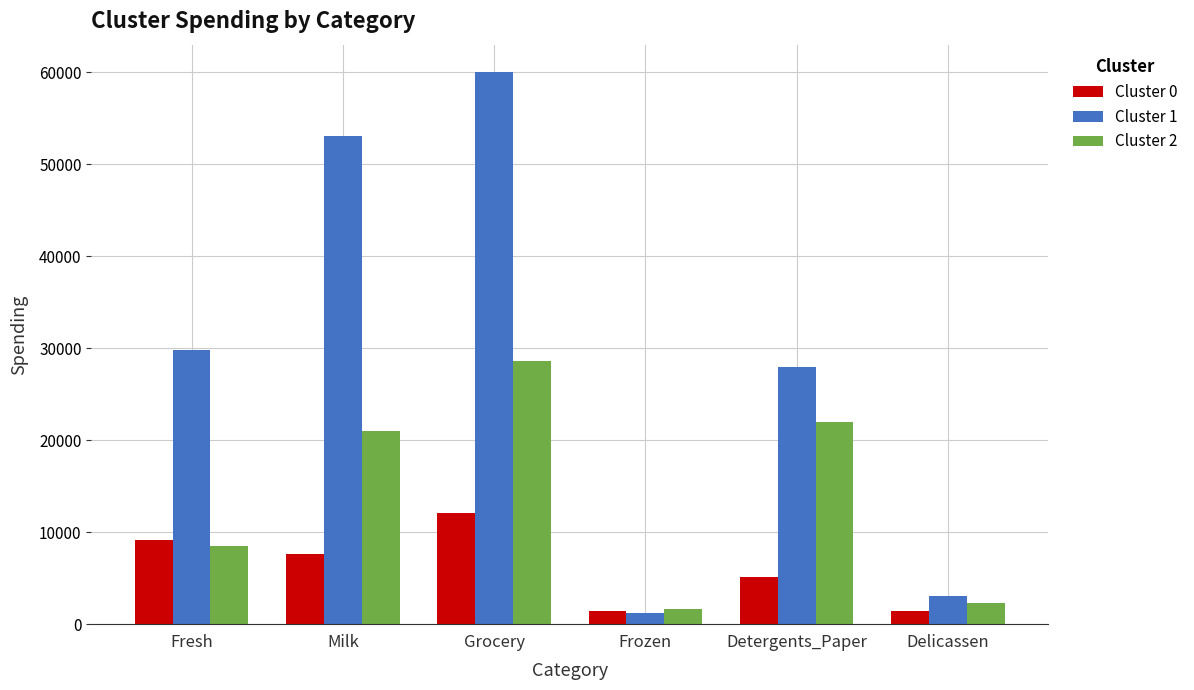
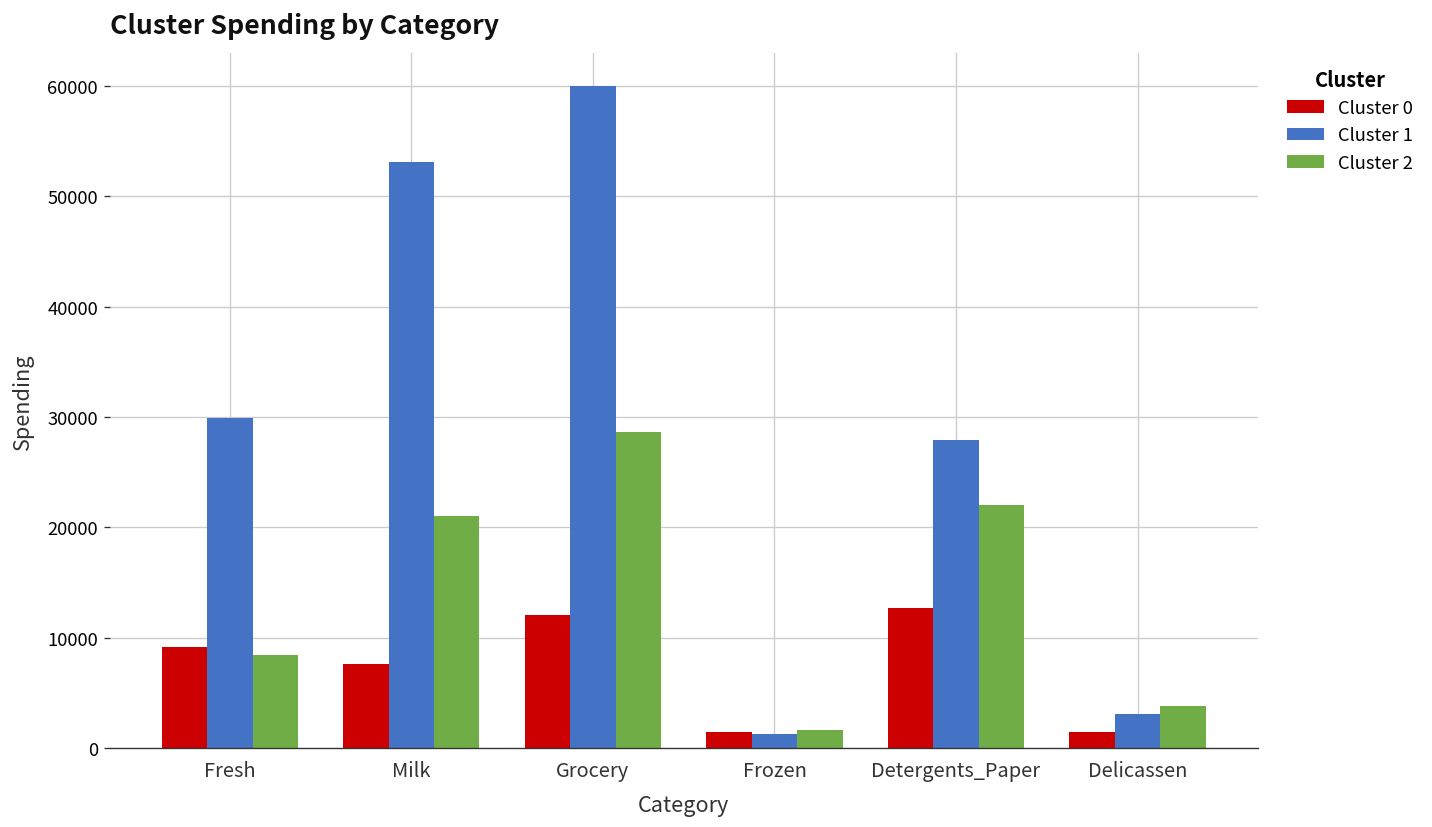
  {
    "Cluster 0": {
      "Fresh": 9000,
      "Milk": 8000,
      "Grocery": 12000,
      "Frozen": 1000,
-     "Detergents_Paper": 5000,
+     "Detergents_Paper": 13000,
      "Delicassen": 1000
    },
    "Cluster 1": {
      "Fresh": 30000,
      "Milk": 53000,
      "Grocery": 60000,
      "Frozen": 1000,
      "Detergents_Paper": 28000,
      "Delicassen": 3000
    },
    "Cluster 2": {
      "Fresh": 8000,
      "Milk": 21000,
      "Grocery": 29000,
      "Frozen": 2000,
      "Detergents_Paper": 22000,
-     "Delicassen": 2000
+     "Delicassen": 4000
    }
  }
